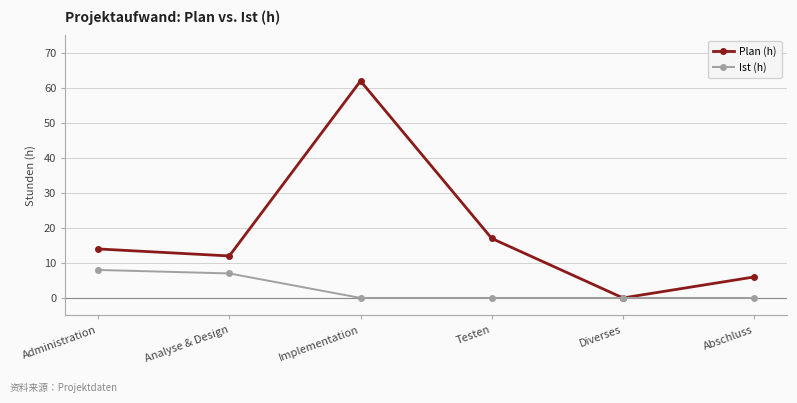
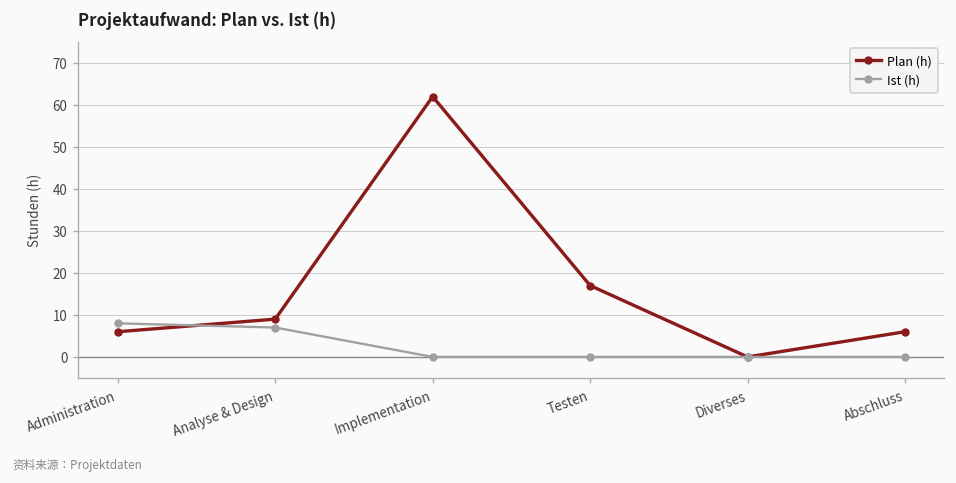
  {
    "Plan (h)": {
-     "Administration": 14,
-     "Analyse & Design": 12,
+     "Administration": 6,
+     "Analyse & Design": 9,
      "Implementation": 62,
      "Testen": 17,
      "Abschluss": 6
    },
    "Ist (h)": {
      "Administration": 8,
      "Analyse & Design": 7,
      "Implementation": 0,
      "Testen": 0,
      "Abschluss": 0
    }
  }
